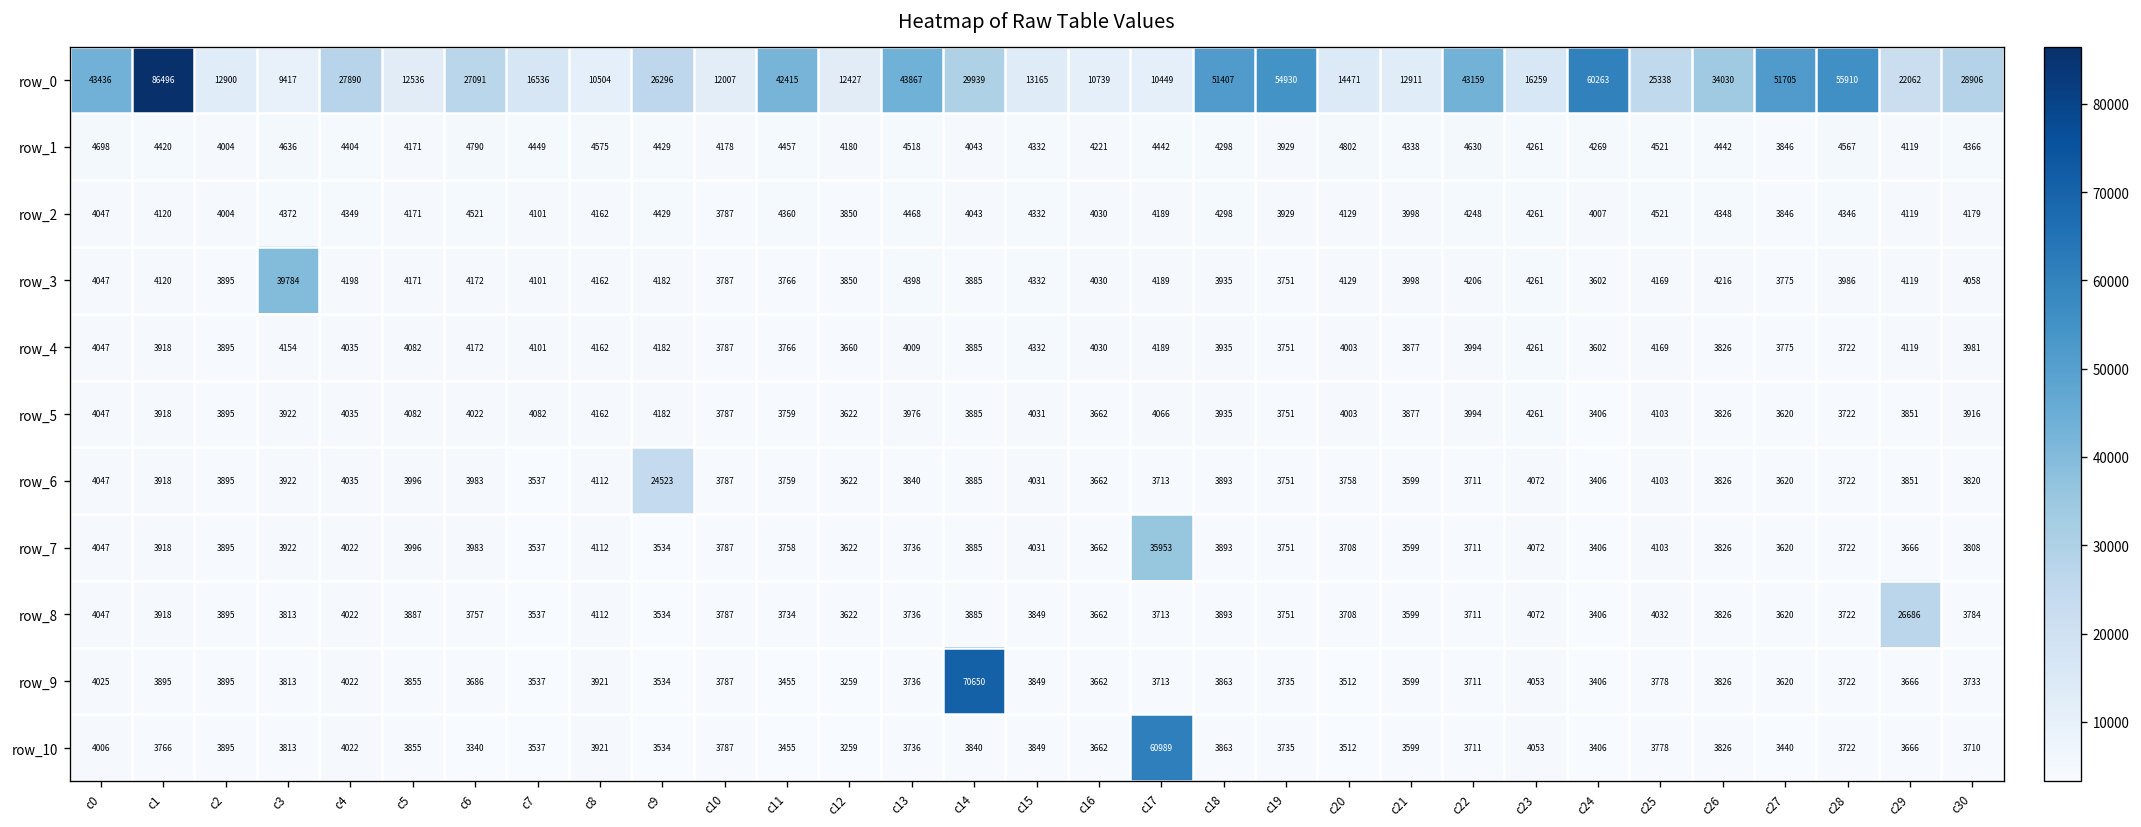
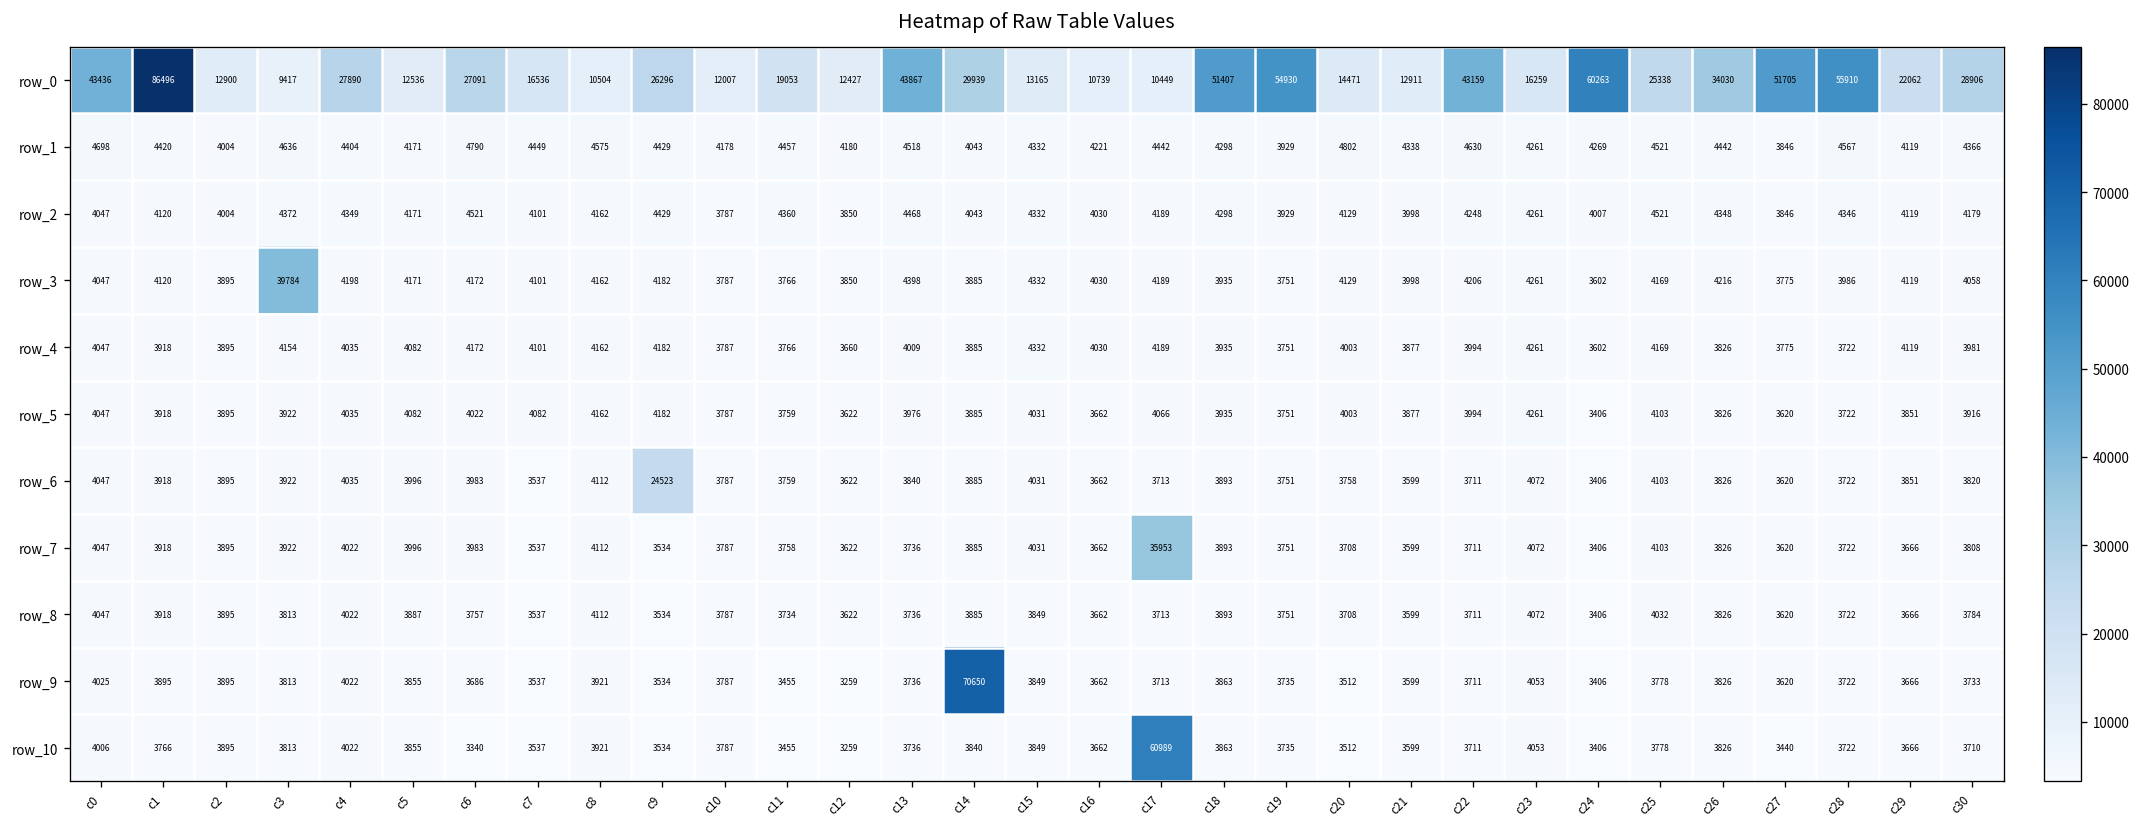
  {
    "row_0": {
      "c0": 43436,
      "c1": 86496,
      "c2": 12900,
      "c3": 9417,
      "c4": 27890,
      "c5": 12536,
      "c6": 27091,
      "c7": 16536,
      "c8": 10504,
      "c9": 26296,
      "c10": 12007,
-     "c11": 42415,
+     "c11": 19053,
      "c12": 12427,
      "c13": 43867,
      "c14": 29939,
      "c15": 13165,
      "c16": 10739,
      "c17": 10449,
      "c18": 51407,
      "c19": 54930,
      "c20": 14471,
      "c21": 12911,
      "c22": 43159,
      "c23": 16259,
      "c24": 60263,
      "c25": 25338,
      "c26": 34030,
      "c27": 51705,
      "c28": 55910,
      "c29": 22062,
      "c30": 28906
    },
    "row_8": {
      "c0": 4047,
      "c1": 3918,
      "c2": 3895,
      "c3": 3813,
      "c4": 4022,
      "c5": 3887,
      "c6": 3757,
      "c7": 3537,
      "c8": 4112,
      "c9": 3534,
      "c10": 3787,
      "c11": 3734,
      "c12": 3622,
      "c13": 3736,
      "c14": 3885,
      "c15": 3849,
      "c16": 3662,
      "c17": 3713,
      "c18": 3893,
      "c19": 3751,
      "c20": 3708,
      "c21": 3599,
      "c22": 3711,
      "c23": 4072,
      "c24": 3406,
      "c25": 4032,
      "c26": 3826,
      "c27": 3620,
      "c28": 3722,
-     "c29": 26686,
+     "c29": 3666,
      "c30": 3784
    }
  }
